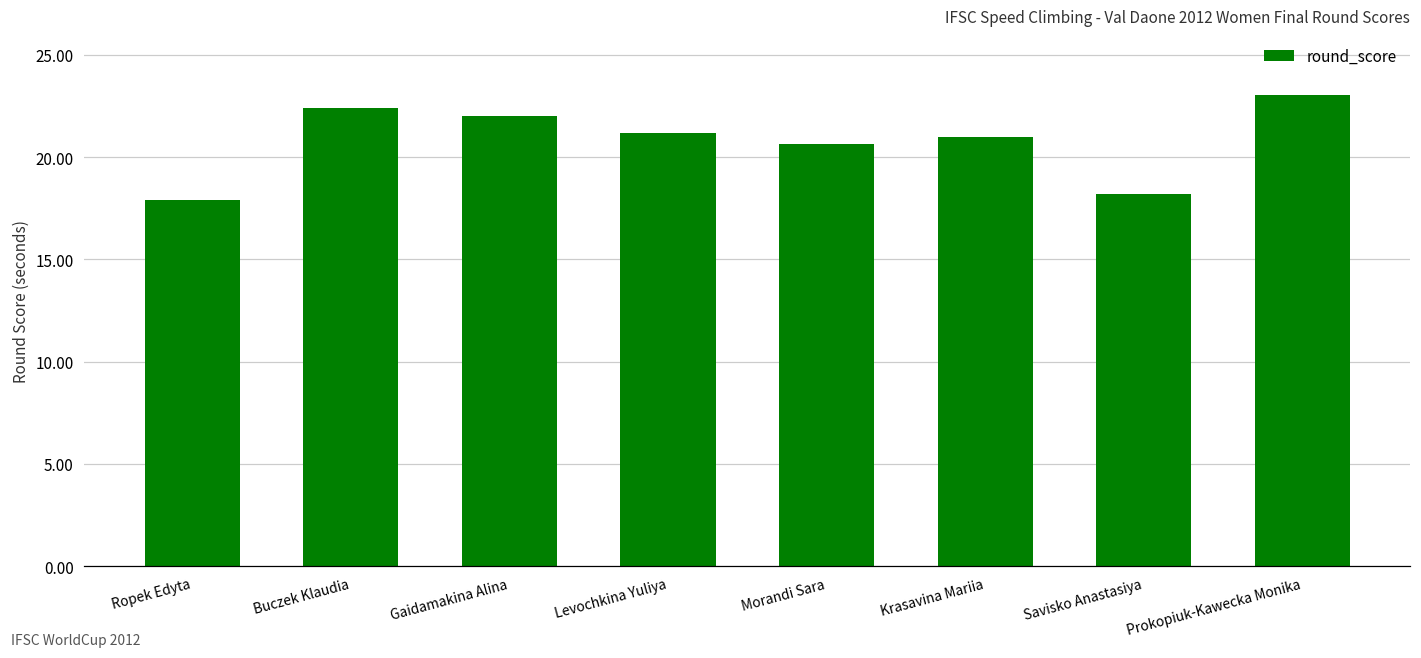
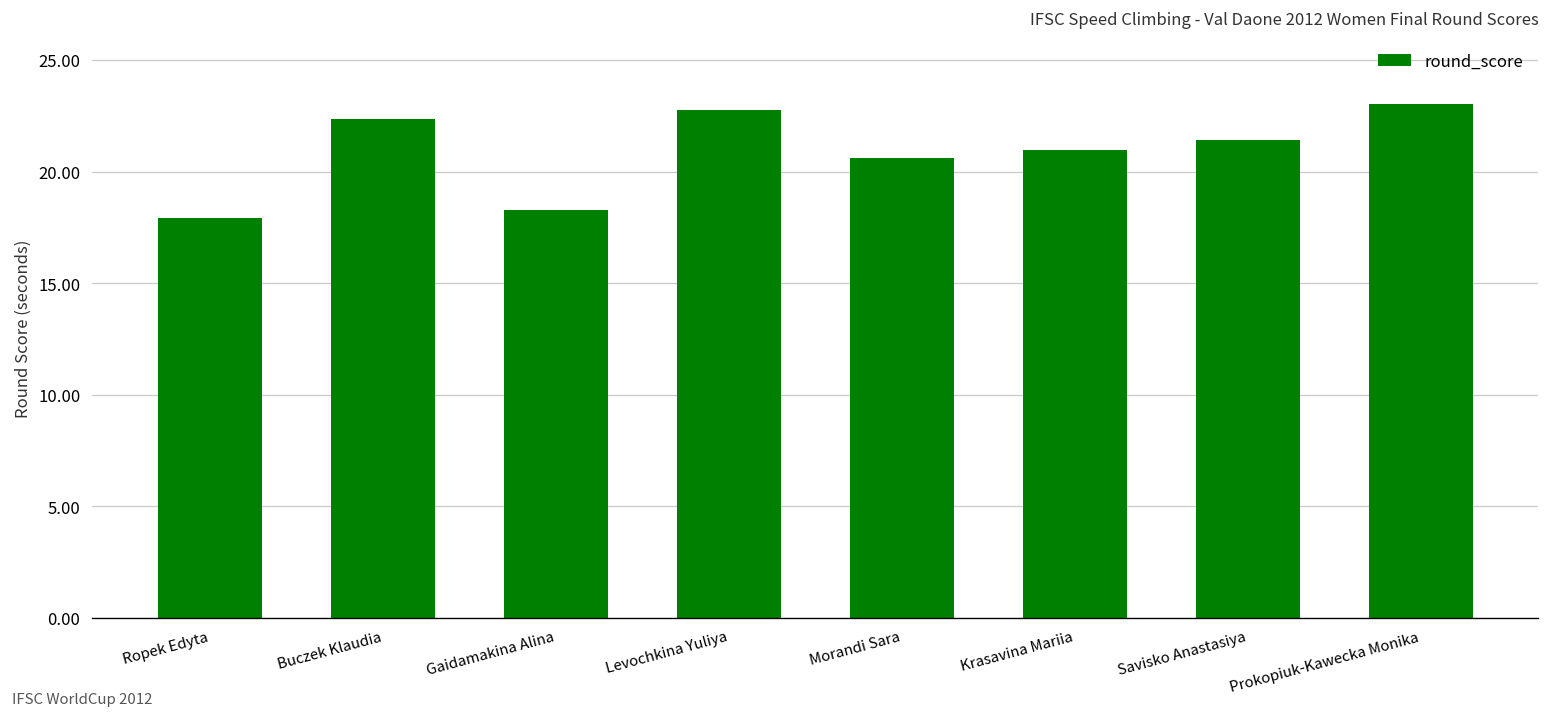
  {
    "Ropek Edyta": 17.9,
    "Buczek Klaudia": 22.4,
-   "Gaidamakina Alina": 22.0,
-   "Levochkina Yuliya": 21.2,
+   "Gaidamakina Alina": 18.3,
+   "Levochkina Yuliya": 22.8,
    "Morandi Sara": 20.6,
    "Krasavina Mariia": 21.0,
-   "Savisko Anastasiya": 18.2,
+   "Savisko Anastasiya": 21.4,
    "Prokopiuk-Kawecka Monika": 23.0
  }
